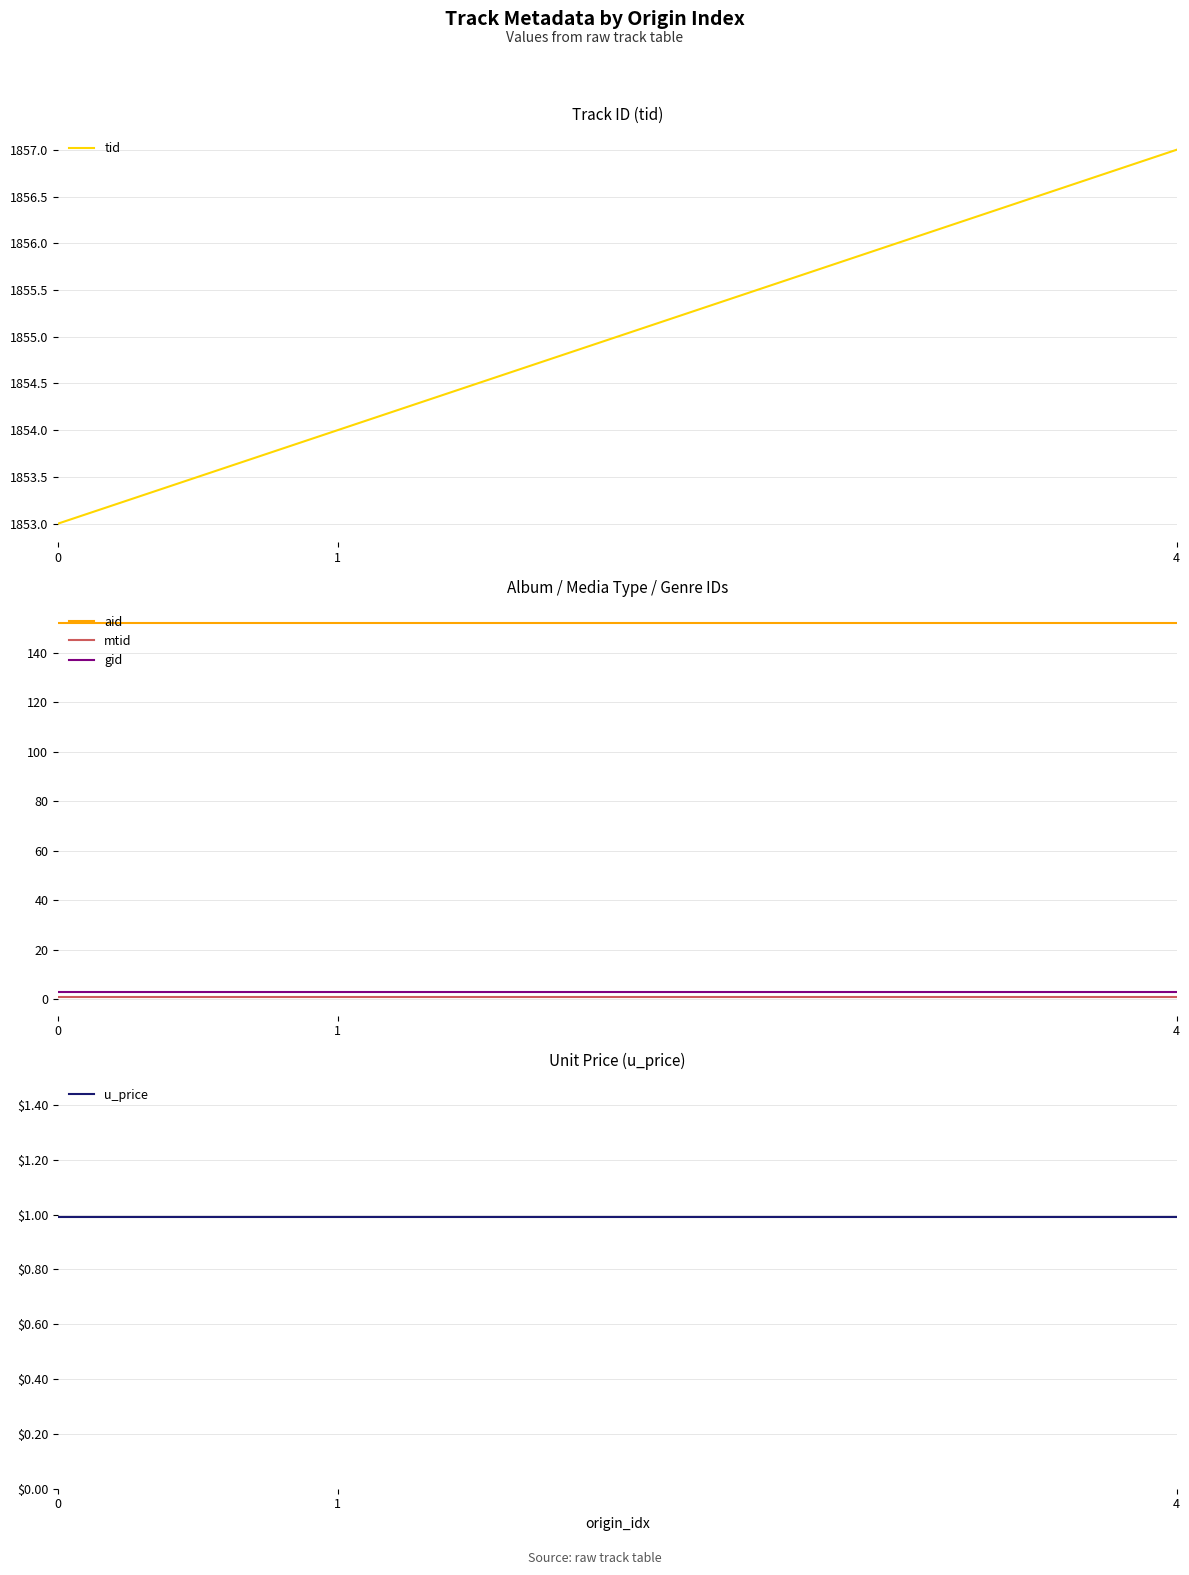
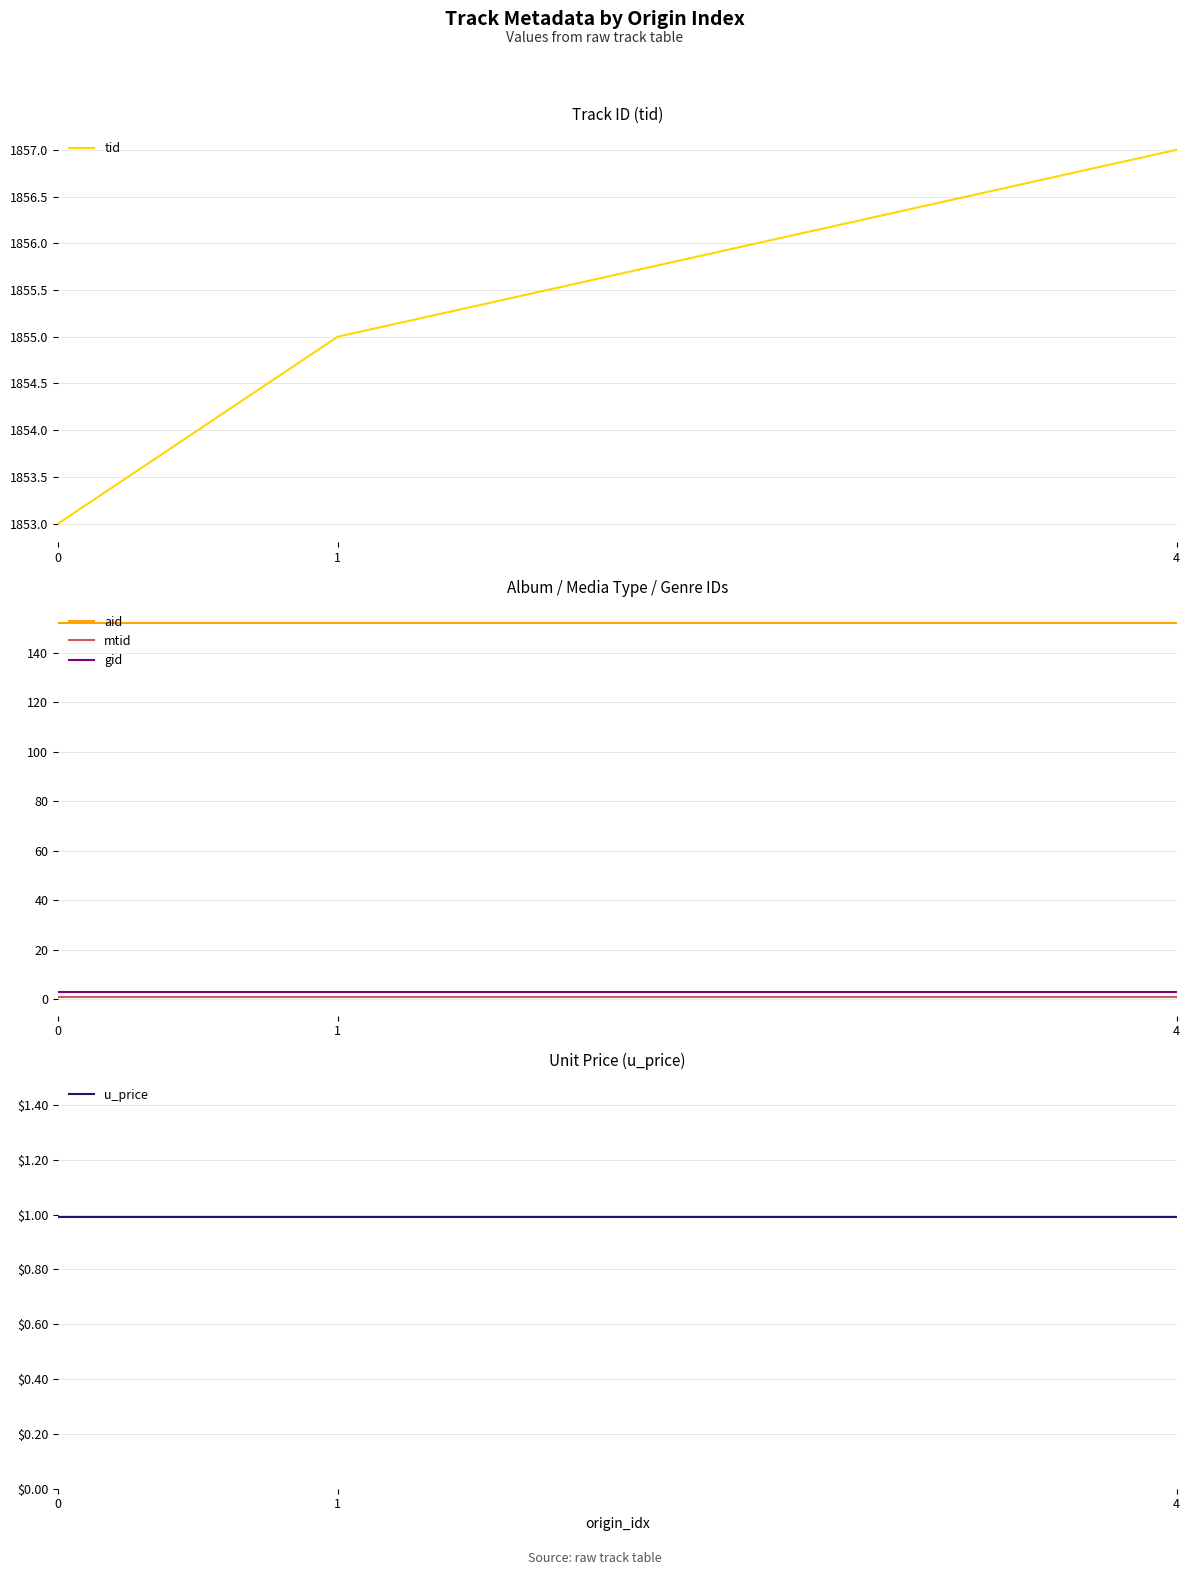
  {
    "Track ID (tid)": {
      "0": "1853",
-     "1": "1854",
+     "1": "1855",
      "4": "1857"
    },
    "Album / Media Type / Genre IDs": {
      "aid": {
        "0": "152",
        "1": "152",
        "4": "152"
      },
      "mtid": {
        "0": "1",
        "1": "1",
        "4": "1"
      },
      "gid": {
        "0": "3",
        "1": "3",
        "4": "3"
      }
    },
    "Unit Price (u_price)": {
      "0": "$0.99",
      "1": "$0.99",
      "4": "$0.99"
    }
  }
